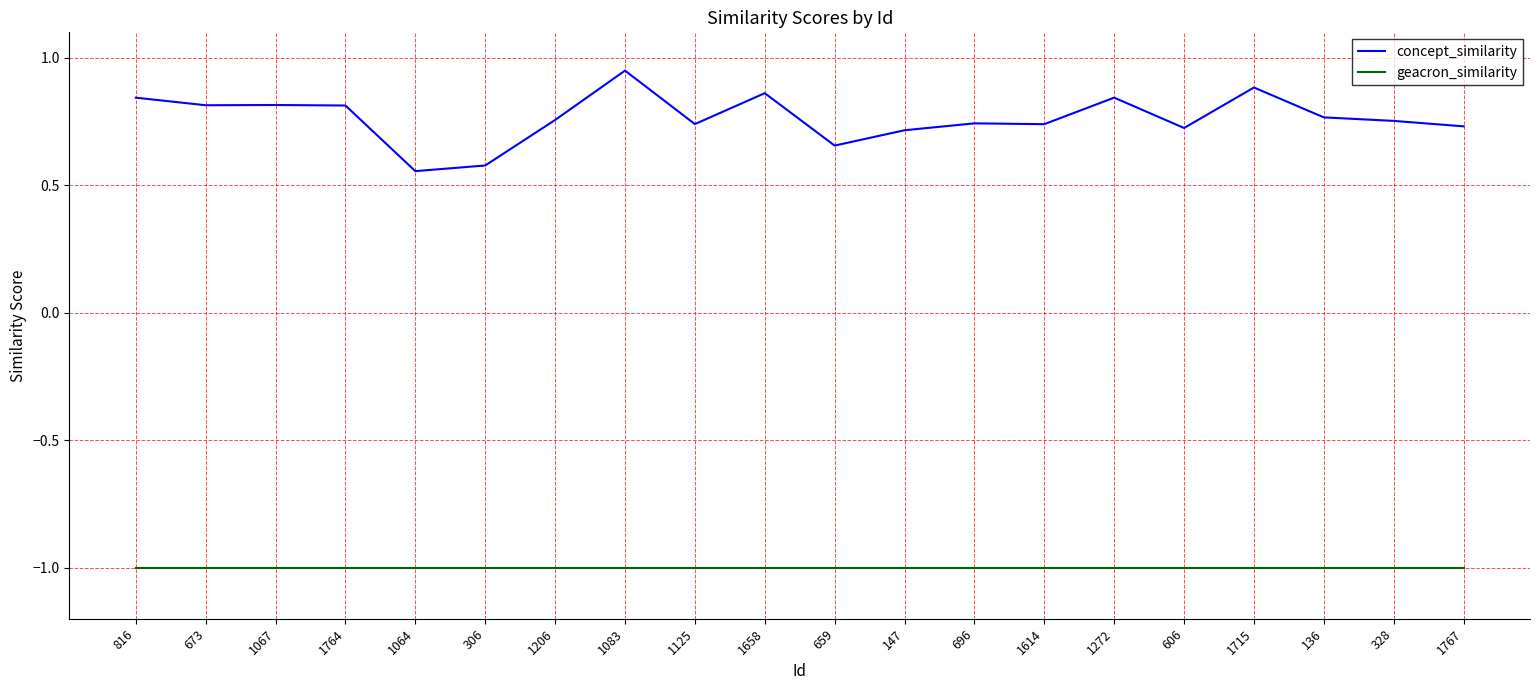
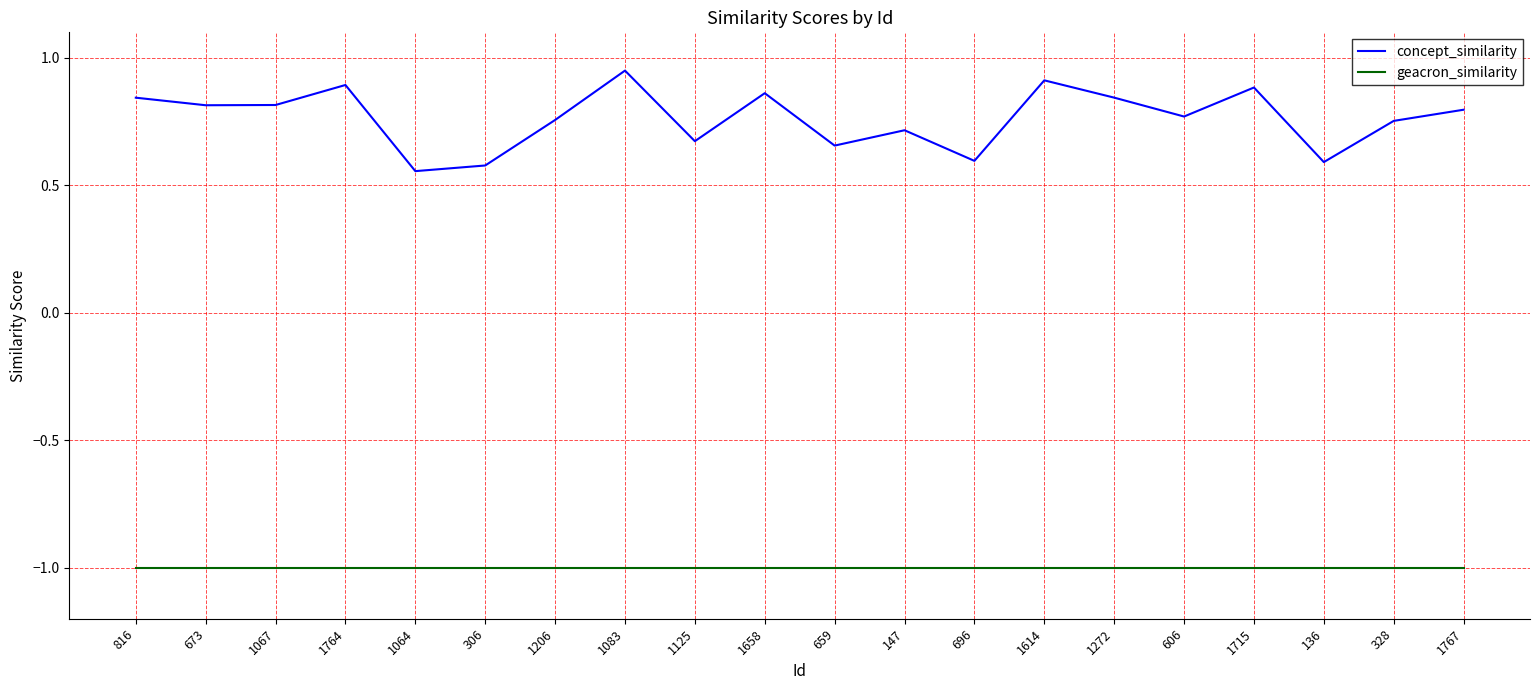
  {
    "concept_similarity": {
      "816": 0.84,
      "673": 0.81,
      "1067": 0.81,
-     "1764": 0.81,
+     "1764": 0.89,
      "1064": 0.56,
      "306": 0.58,
      "1206": 0.76,
      "1083": 0.95,
-     "1125": 0.74,
+     "1125": 0.67,
      "1658": 0.86,
      "659": 0.66,
      "147": 0.72,
-     "696": 0.74,
-     "1614": 0.74,
+     "696": 0.60,
+     "1614": 0.91,
      "1272": 0.84,
-     "606": 0.72,
+     "606": 0.77,
      "1715": 0.88,
-     "136": 0.77,
+     "136": 0.59,
      "328": 0.75,
-     "1767": 0.73
+     "1767": 0.80
    },
    "geacron_similarity": {
      "816": -1.00,
      "673": -1.00,
      "1067": -1.00,
      "1764": -1.00,
      "1064": -1.00,
      "306": -1.00,
      "1206": -1.00,
      "1083": -1.00,
      "1125": -1.00,
      "1658": -1.00,
      "659": -1.00,
      "147": -1.00,
      "696": -1.00,
      "1614": -1.00,
      "1272": -1.00,
      "606": -1.00,
      "1715": -1.00,
      "136": -1.00,
      "328": -1.00,
      "1767": -1.00
    }
  }
